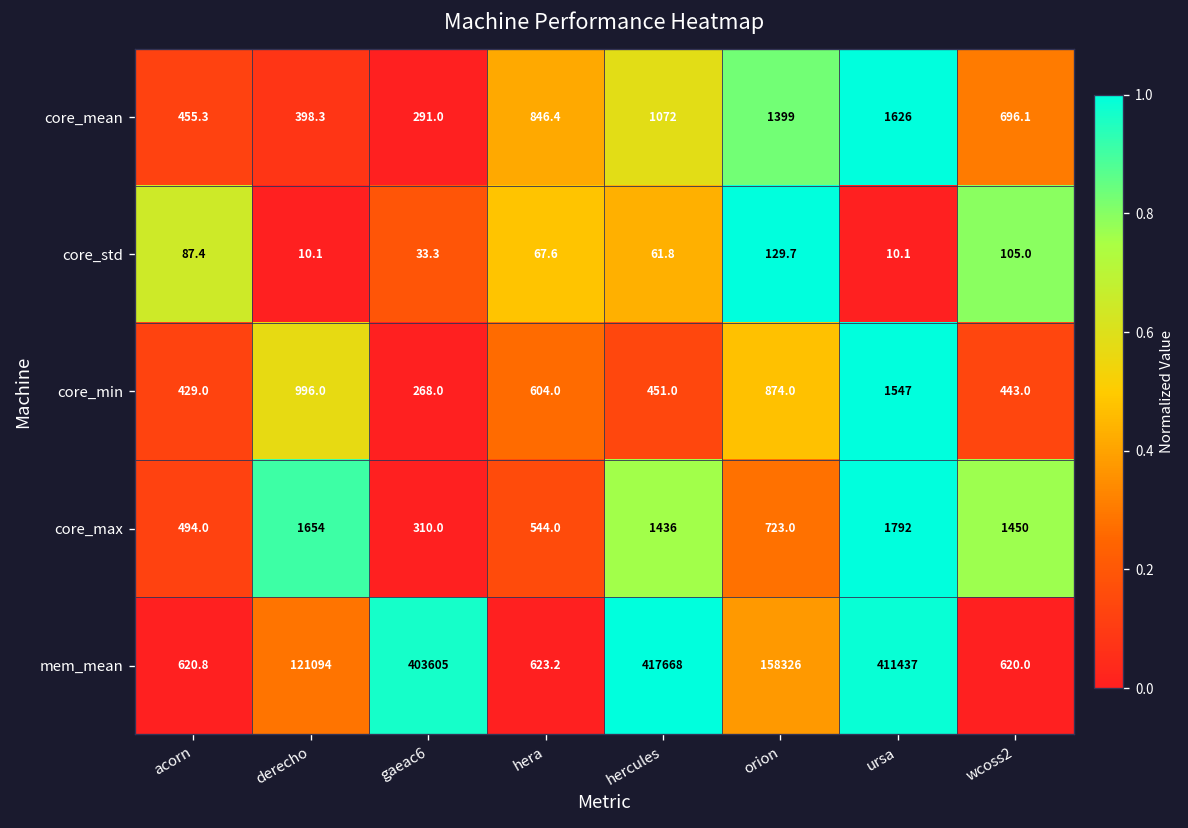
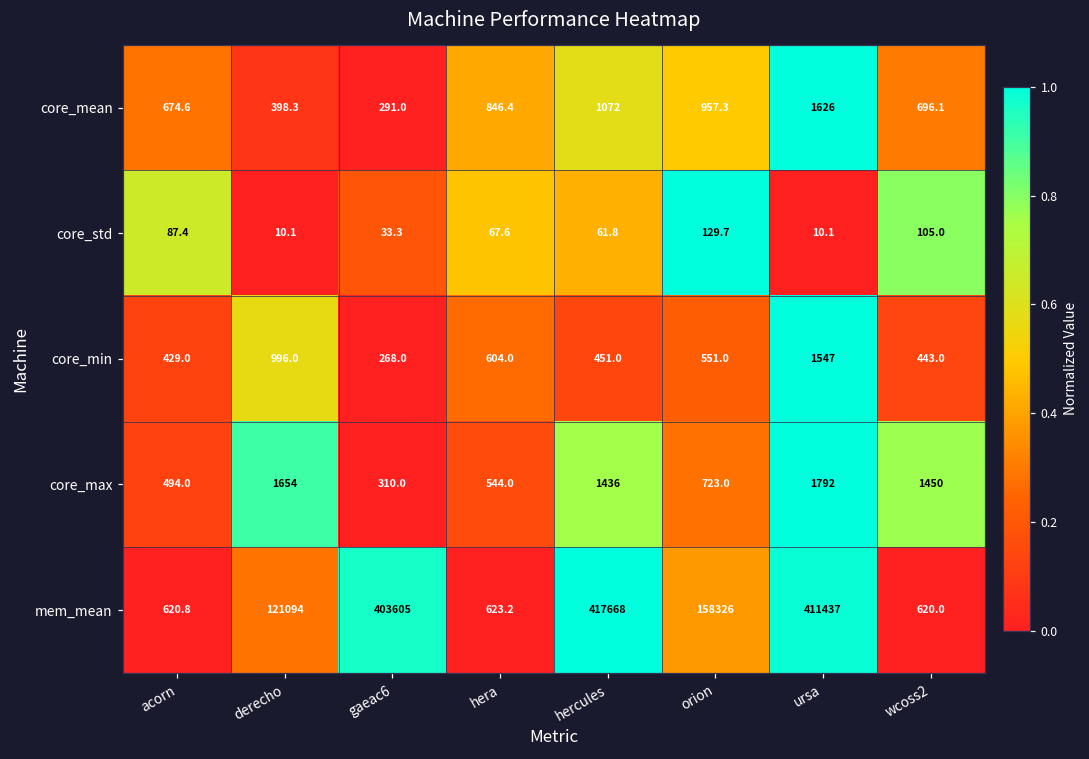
  {
    "core_mean": {
-     "acorn": 455.3,
+     "acorn": 674.6,
      "derecho": 398.3,
      "gaeac6": 291.0,
      "hera": 846.4,
      "hercules": 1072,
-     "orion": 1399,
+     "orion": 957.3,
      "ursa": 1626,
      "wcoss2": 696.1
    },
    "core_std": {
      "acorn": 87.4,
      "derecho": 10.1,
      "gaeac6": 33.3,
      "hera": 67.6,
      "hercules": 61.8,
      "orion": 129.7,
      "ursa": 10.1,
      "wcoss2": 105.0
    },
    "core_min": {
      "acorn": 429.0,
      "derecho": 996.0,
      "gaeac6": 268.0,
      "hera": 604.0,
      "hercules": 451.0,
-     "orion": 874.0,
+     "orion": 551.0,
      "ursa": 1547,
      "wcoss2": 443.0
    },
    "core_max": {
      "acorn": 494.0,
      "derecho": 1654,
      "gaeac6": 310.0,
      "hera": 544.0,
      "hercules": 1436,
      "orion": 723.0,
      "ursa": 1792,
      "wcoss2": 1450
    },
    "mem_mean": {
      "acorn": 620.8,
      "derecho": 121094,
      "gaeac6": 403605,
      "hera": 623.2,
      "hercules": 417668,
      "orion": 158326,
      "ursa": 411437,
      "wcoss2": 620.0
    }
  }
